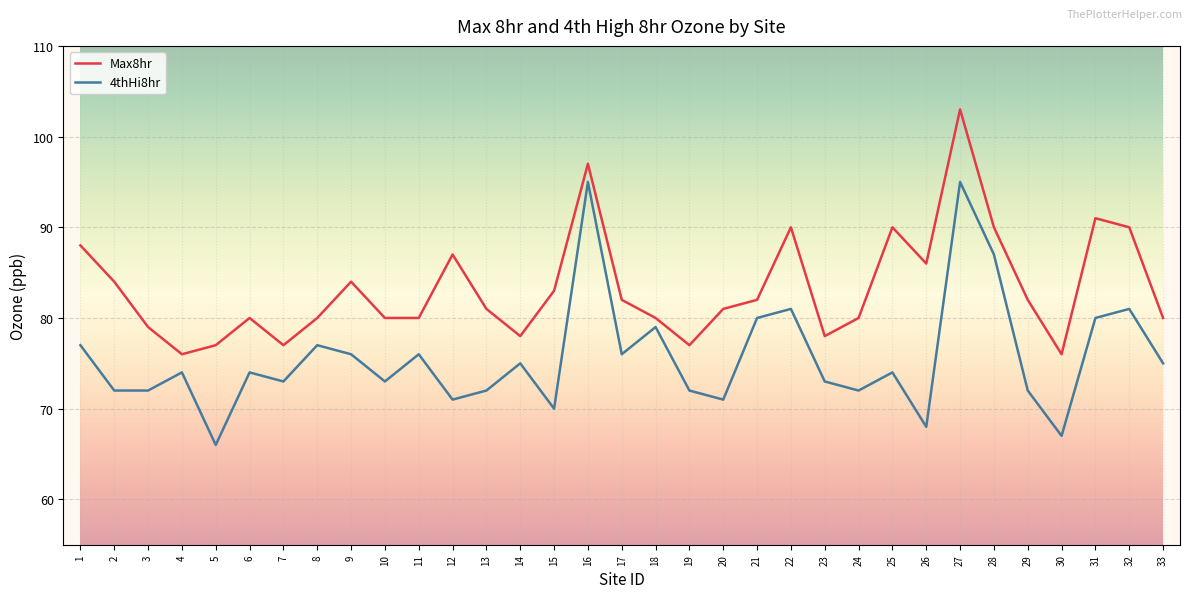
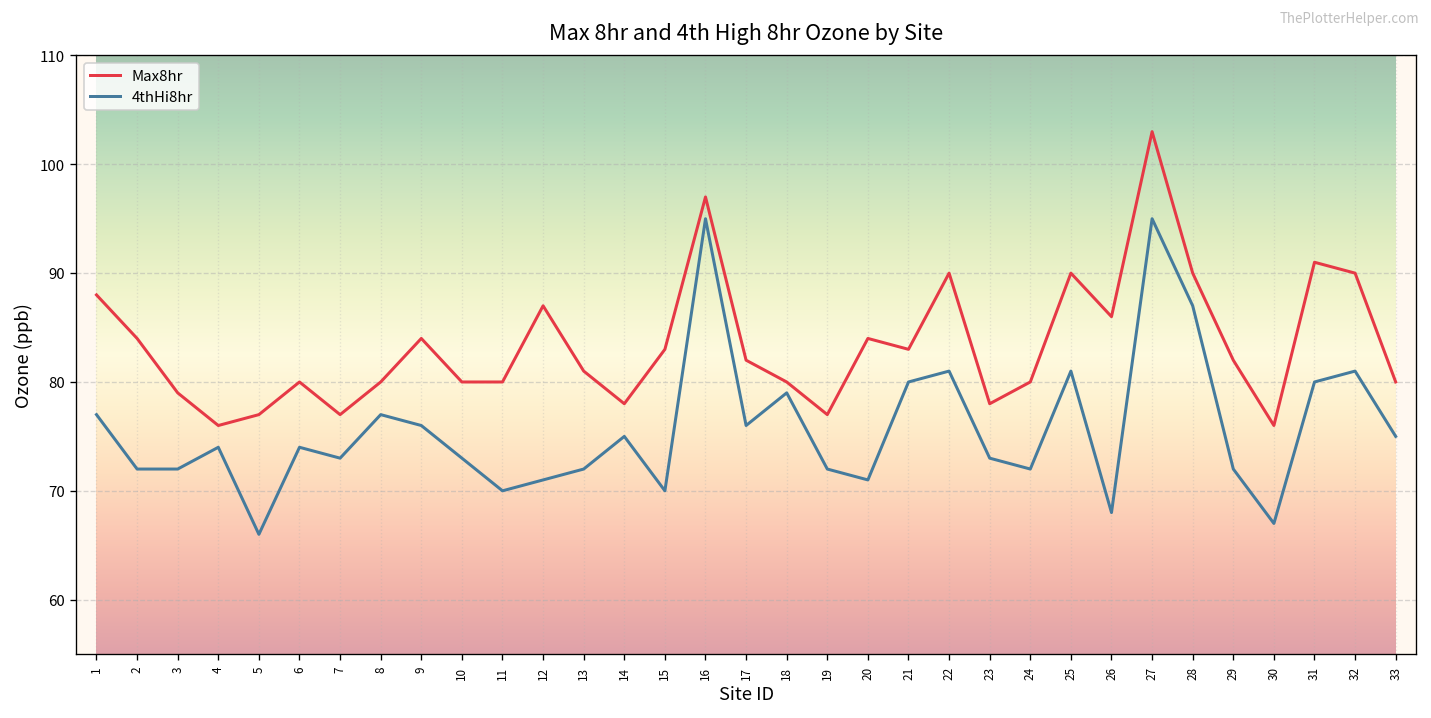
  {
    "Max8hr": {
      "1": 88,
      "2": 84,
      "3": 79,
      "4": 76,
      "5": 77,
      "6": 80,
      "7": 77,
      "8": 80,
      "9": 84,
      "10": 80,
      "11": 80,
      "12": 87,
      "13": 81,
      "14": 78,
      "15": 83,
      "16": 97,
      "17": 82,
      "18": 80,
      "19": 77,
-     "20": 81,
-     "21": 82,
+     "20": 84,
+     "21": 83,
      "22": 90,
      "23": 78,
      "24": 80,
      "25": 90,
      "26": 86,
      "27": 103,
      "28": 90,
      "29": 82,
      "30": 76,
      "31": 91,
      "32": 90,
      "33": 80
    },
    "4thHi8hr": {
      "1": 77,
      "2": 72,
      "3": 72,
      "4": 74,
      "5": 66,
      "6": 74,
      "7": 73,
      "8": 77,
      "9": 76,
      "10": 73,
-     "11": 76,
+     "11": 70,
      "12": 71,
      "13": 72,
      "14": 75,
      "15": 70,
      "16": 95,
      "17": 76,
      "18": 79,
      "19": 72,
      "20": 71,
      "21": 80,
      "22": 81,
      "23": 73,
      "24": 72,
-     "25": 74,
+     "25": 81,
      "26": 68,
      "27": 95,
      "28": 87,
      "29": 72,
      "30": 67,
      "31": 80,
      "32": 81,
      "33": 75
    }
  }
